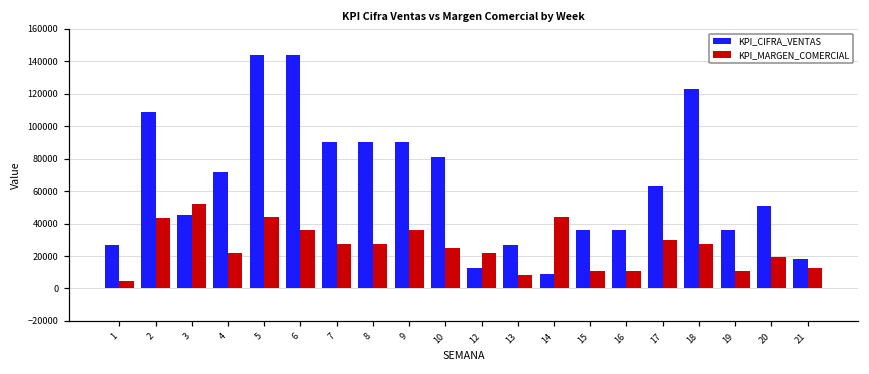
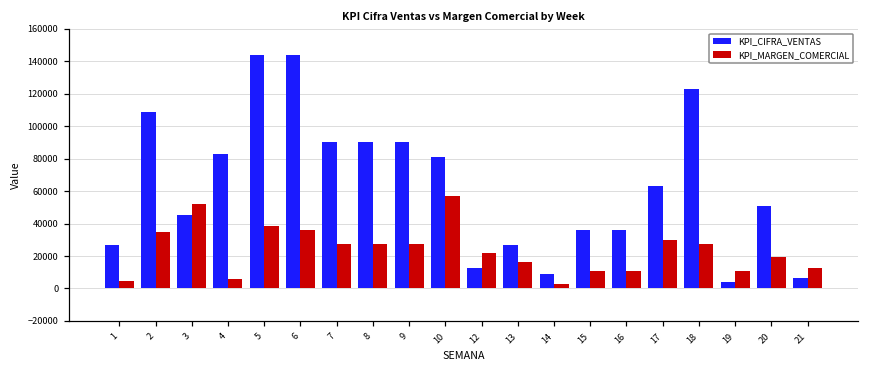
  {
    "KPI_CIFRA_VENTAS": {
      "1": 27000,
      "2": 109000,
      "3": 45000,
-     "4": 72000,
+     "4": 83000,
      "5": 144000,
      "6": 144000,
      "7": 90000,
      "8": 90000,
      "9": 90000,
      "10": 81000,
      "12": 12000,
      "13": 27000,
      "14": 9000,
      "15": 36000,
      "16": 36000,
      "17": 63000,
      "18": 123000,
-     "19": 36000,
+     "19": 4000,
      "20": 51000,
-     "21": 18000
+     "21": 7000
    },
    "KPI_MARGEN_COMERCIAL": {
      "1": 5000,
-     "2": 44000,
+     "2": 35000,
      "3": 52000,
-     "4": 22000,
-     "5": 44000,
+     "4": 6000,
+     "5": 38000,
      "6": 36000,
      "7": 28000,
      "8": 28000,
-     "9": 36000,
-     "10": 25000,
+     "9": 28000,
+     "10": 57000,
      "12": 22000,
-     "13": 8000,
-     "14": 44000,
+     "13": 16000,
+     "14": 3000,
      "15": 11000,
      "16": 11000,
      "17": 30000,
      "18": 28000,
      "19": 11000,
      "20": 20000,
      "21": 12000
    }
  }
